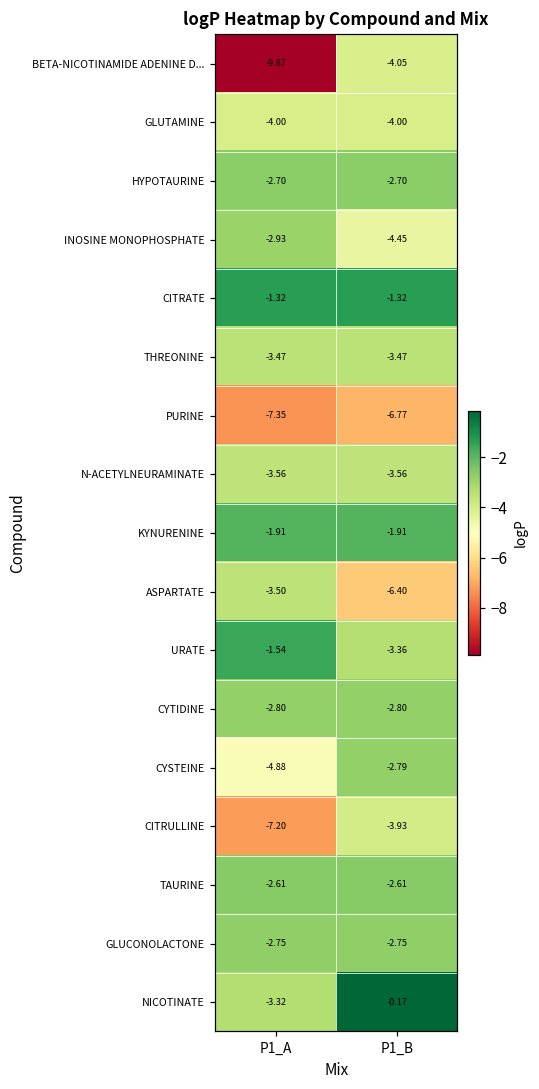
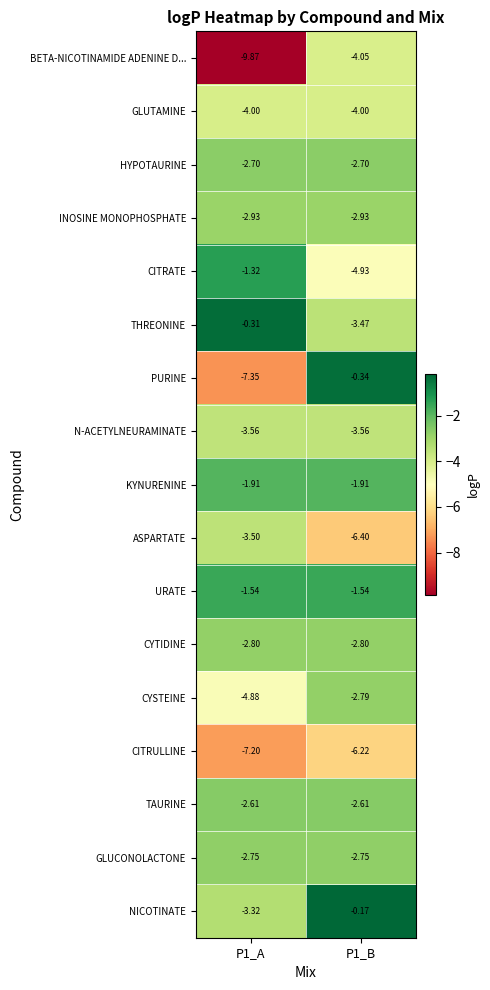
  {
    "BETA-NICOTINAMIDE ADENINE D...": {
      "P1_A": -9.87,
      "P1_B": -4.05
    },
    "GLUTAMINE": {
      "P1_A": -4.00,
      "P1_B": -4.00
    },
    "HYPOTAURINE": {
      "P1_A": -2.70,
      "P1_B": -2.70
    },
    "INOSINE MONOPHOSPHATE": {
      "P1_A": -2.93,
-     "P1_B": -4.45
+     "P1_B": -2.93
    },
    "CITRATE": {
      "P1_A": -1.32,
-     "P1_B": -1.32
+     "P1_B": -4.93
    },
    "THREONINE": {
-     "P1_A": -3.47,
+     "P1_A": -0.31,
      "P1_B": -3.47
    },
    "PURINE": {
      "P1_A": -7.35,
-     "P1_B": -6.77
+     "P1_B": -0.34
    },
    "N-ACETYLNEURAMINATE": {
      "P1_A": -3.56,
      "P1_B": -3.56
    },
    "KYNURENINE": {
      "P1_A": -1.91,
      "P1_B": -1.91
    },
    "ASPARTATE": {
      "P1_A": -3.50,
      "P1_B": -6.40
    },
    "URATE": {
      "P1_A": -1.54,
-     "P1_B": -3.36
+     "P1_B": -1.54
    },
    "CYTIDINE": {
      "P1_A": -2.80,
      "P1_B": -2.80
    },
    "CYSTEINE": {
      "P1_A": -4.88,
      "P1_B": -2.79
    },
    "CITRULLINE": {
      "P1_A": -7.20,
-     "P1_B": -3.93
+     "P1_B": -6.22
    },
    "TAURINE": {
      "P1_A": -2.61,
      "P1_B": -2.61
    },
    "GLUCONOLACTONE": {
      "P1_A": -2.75,
      "P1_B": -2.75
    },
    "NICOTINATE": {
      "P1_A": -3.32,
      "P1_B": -0.17
    }
  }
